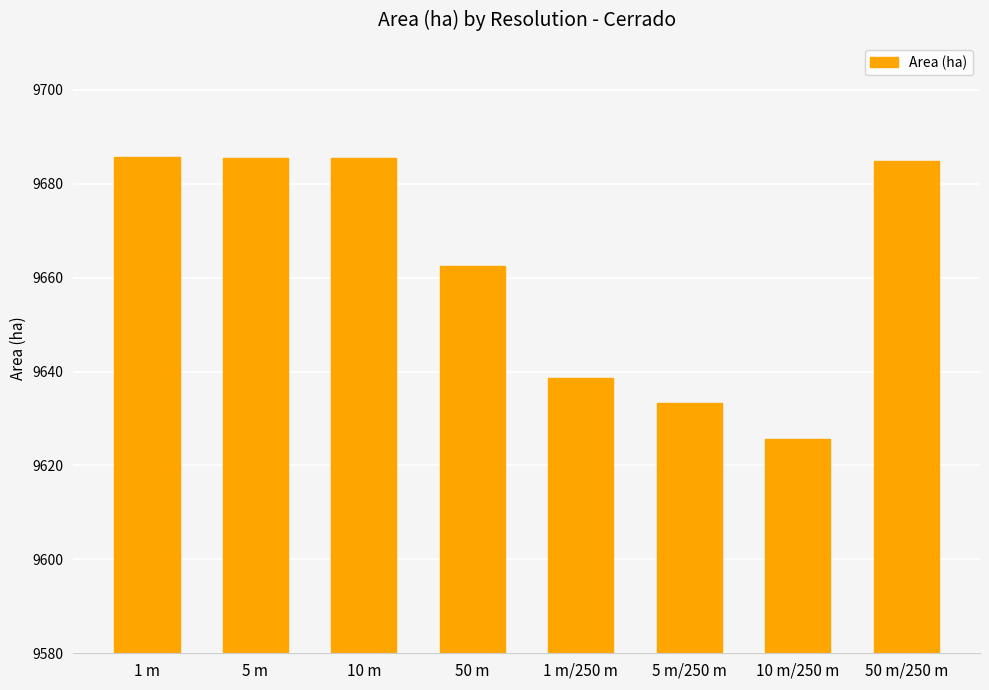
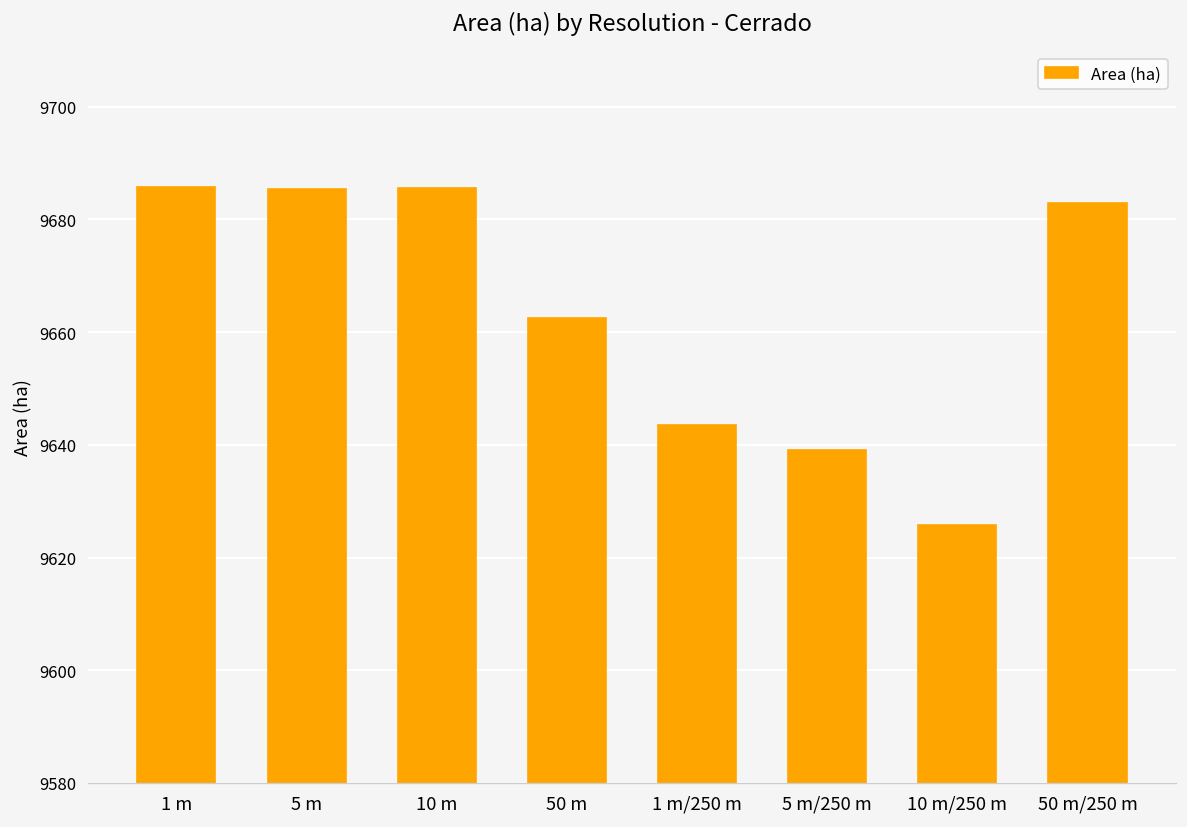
  {
    "1 m": 9686,
    "5 m": 9685,
    "10 m": 9686,
    "50 m": 9662,
-   "1 m/250 m": 9639,
-   "5 m/250 m": 9633,
+   "1 m/250 m": 9644,
+   "5 m/250 m": 9639,
    "10 m/250 m": 9626,
-   "50 m/250 m": 9685
+   "50 m/250 m": 9683
  }
